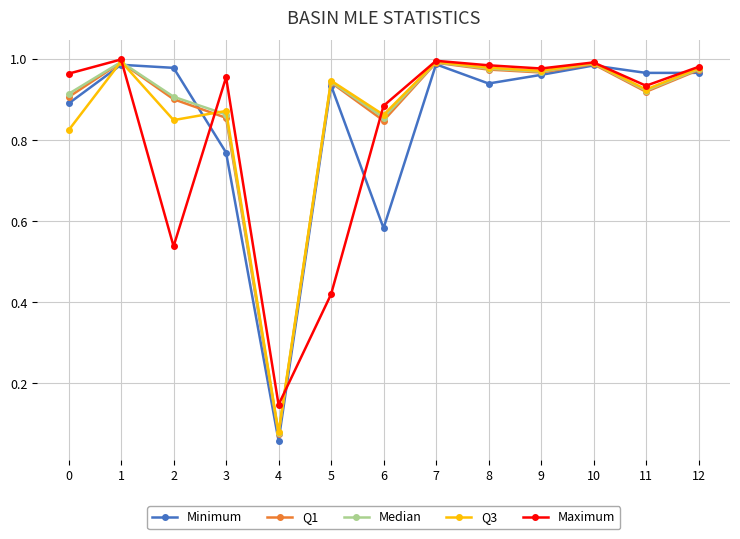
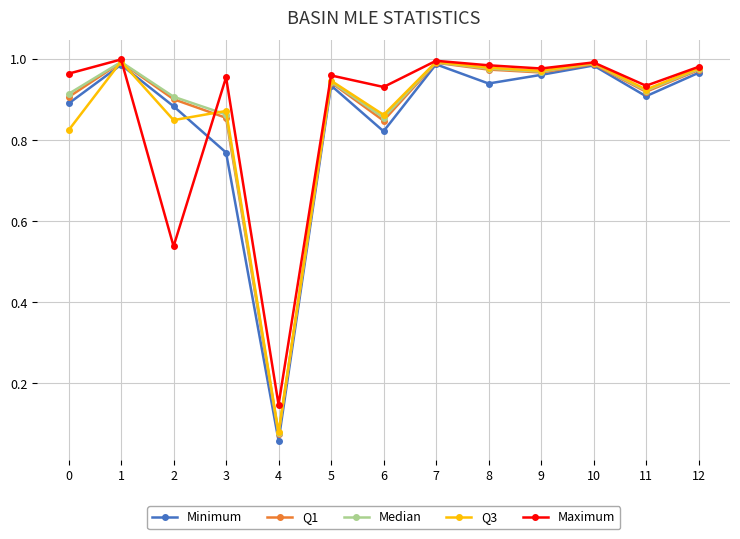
  {
    "Minimum": {
      "0": 0.89,
-     "2": 0.98,
+     "2": 0.88,
      "3": 0.77,
      "4": 0.06,
      "5": 0.94,
-     "6": 0.58,
+     "6": 0.82,
      "8": 0.94,
-     "11": 0.97,
+     "11": 0.91,
      "12": 0.97
    },
    "Q1": {
      "0": 0.91,
      "3": 0.86,
      "6": 0.85
    },
    "Median": {
      "0": 0.91,
      "3": 0.86,
      "6": 0.86
    },
    "Q3": {
      "0": 0.82,
      "2": 0.85,
      "3": 0.87,
      "6": 0.86
    },
    "Maximum": {
      "0": 0.96,
      "2": 0.54,
      "3": 0.96,
      "4": 0.15,
-     "5": 0.42,
-     "6": 0.89,
+     "5": 0.96,
+     "6": 0.93,
      "11": 0.93
    }
  }
